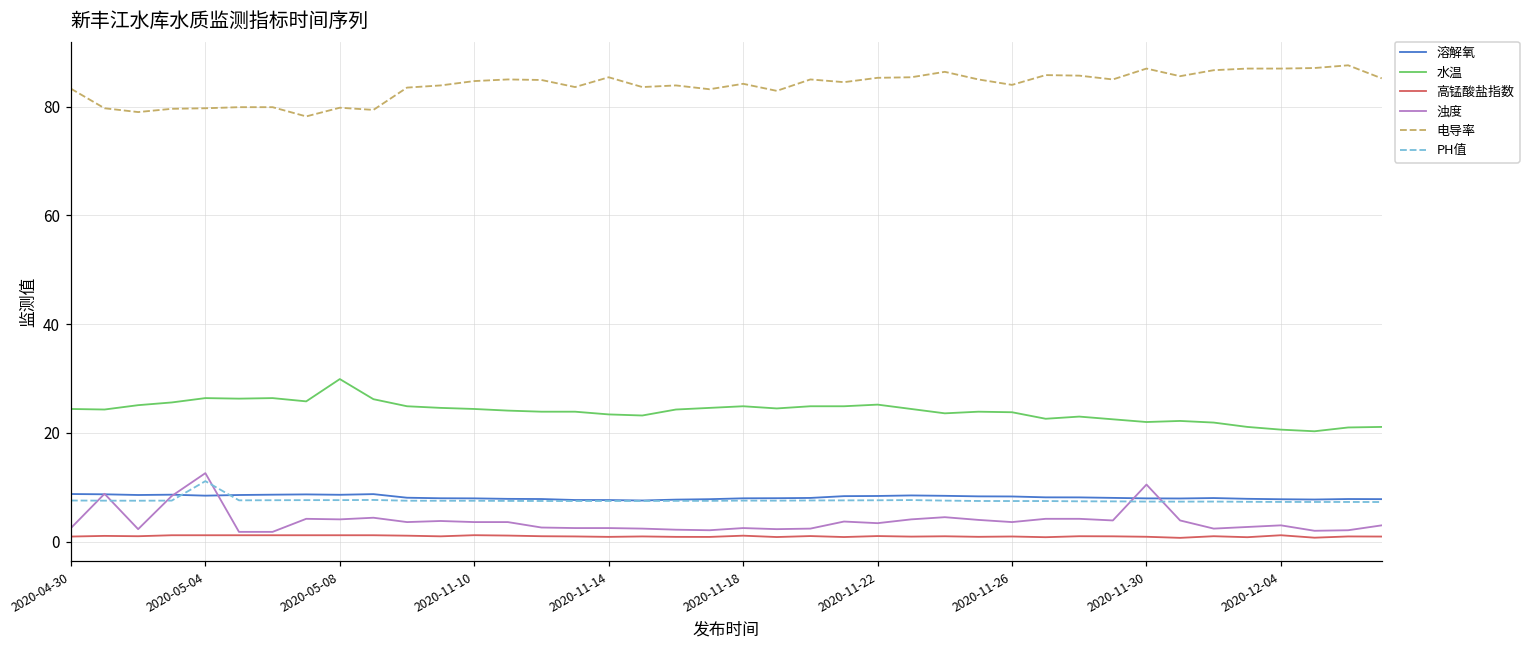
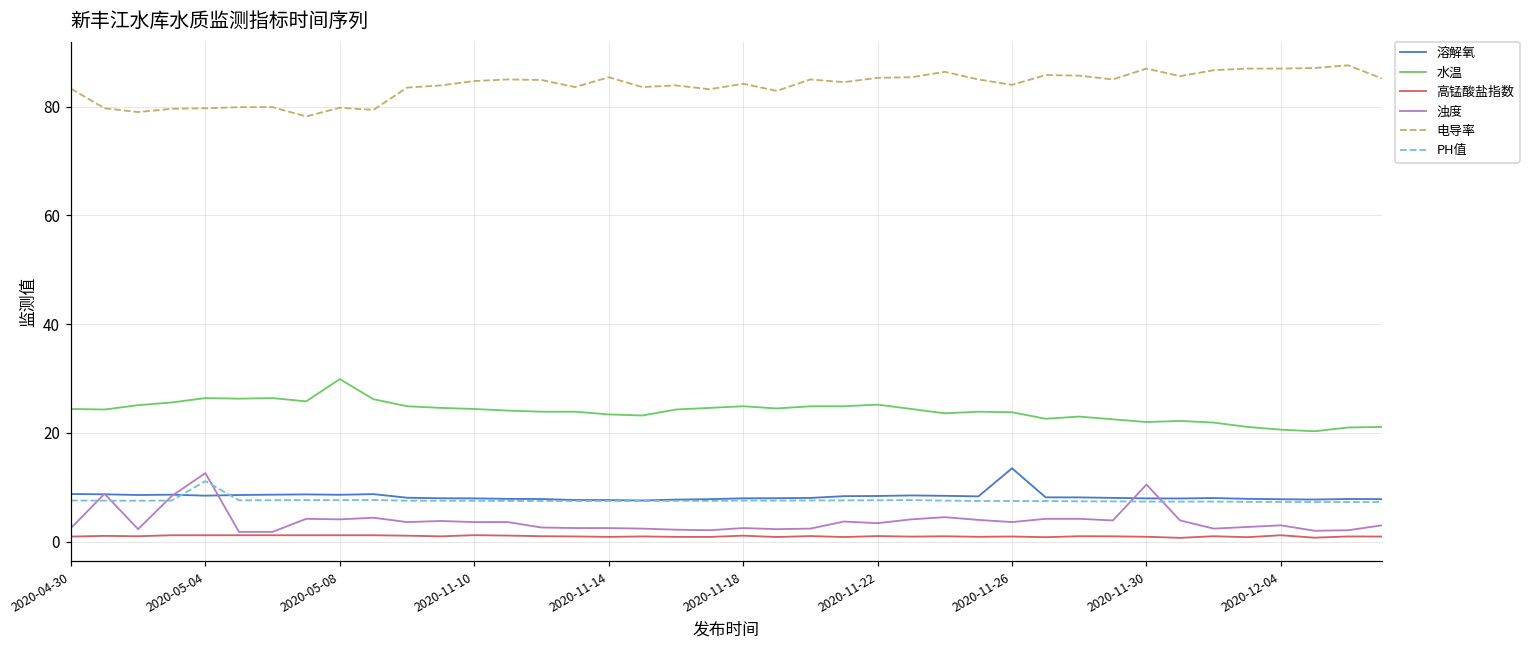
  {
    "溶解氧": {
      "2020-04-30": 9,
      "2020-05-04": 8,
      "2020-05-08": 9,
      "2020-11-22": 8,
-     "2020-11-26": 8,
+     "2020-11-26": 13,
      "2020-11-30": 8
    },
    "水温": {
      "2020-04-30": 24,
      "2020-05-04": 26,
      "2020-05-08": 30,
      "2020-11-10": 24,
      "2020-11-14": 23,
      "2020-11-18": 25,
      "2020-11-22": 25,
      "2020-11-26": 24,
      "2020-11-30": 22,
      "2020-12-04": 21
    },
    "高锰酸盐指数": {
      "2020-04-30": 1,
      "2020-05-04": 1,
      "2020-05-08": 1,
      "2020-11-10": 1,
      "2020-11-14": 1,
      "2020-11-18": 1,
      "2020-11-22": 1,
      "2020-11-26": 1,
      "2020-11-30": 1,
      "2020-12-04": 1
    },
    "浊度": {
      "2020-04-30": 3,
      "2020-05-04": 13,
      "2020-05-08": 4,
      "2020-11-10": 4,
      "2020-11-14": 3,
      "2020-11-18": 3,
      "2020-11-22": 3,
      "2020-11-26": 4,
      "2020-11-30": 11,
      "2020-12-04": 3
    },
    "电导率": {
      "2020-04-30": 83,
      "2020-05-04": 80,
      "2020-05-08": 80,
      "2020-11-10": 85,
      "2020-11-14": 85,
      "2020-11-18": 84,
      "2020-11-22": 85,
      "2020-11-26": 84,
      "2020-11-30": 87,
      "2020-12-04": 87
    },
    "PH值": {
      "2020-04-30": 8,
      "2020-05-04": 11,
      "2020-05-08": 8,
      "2020-11-22": 8,
      "2020-11-26": 7,
      "2020-11-30": 7
    }
  }
